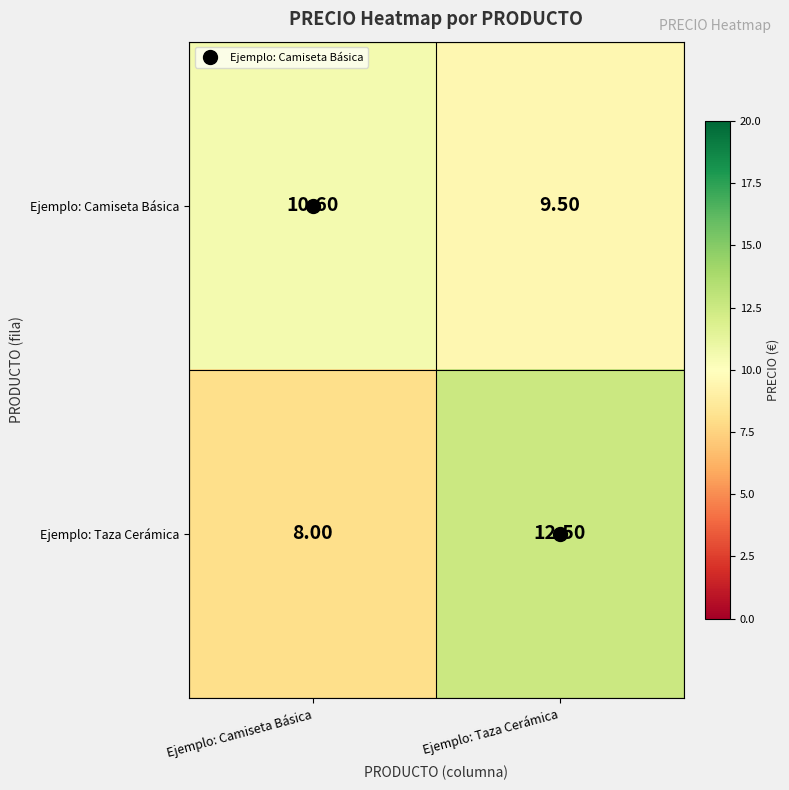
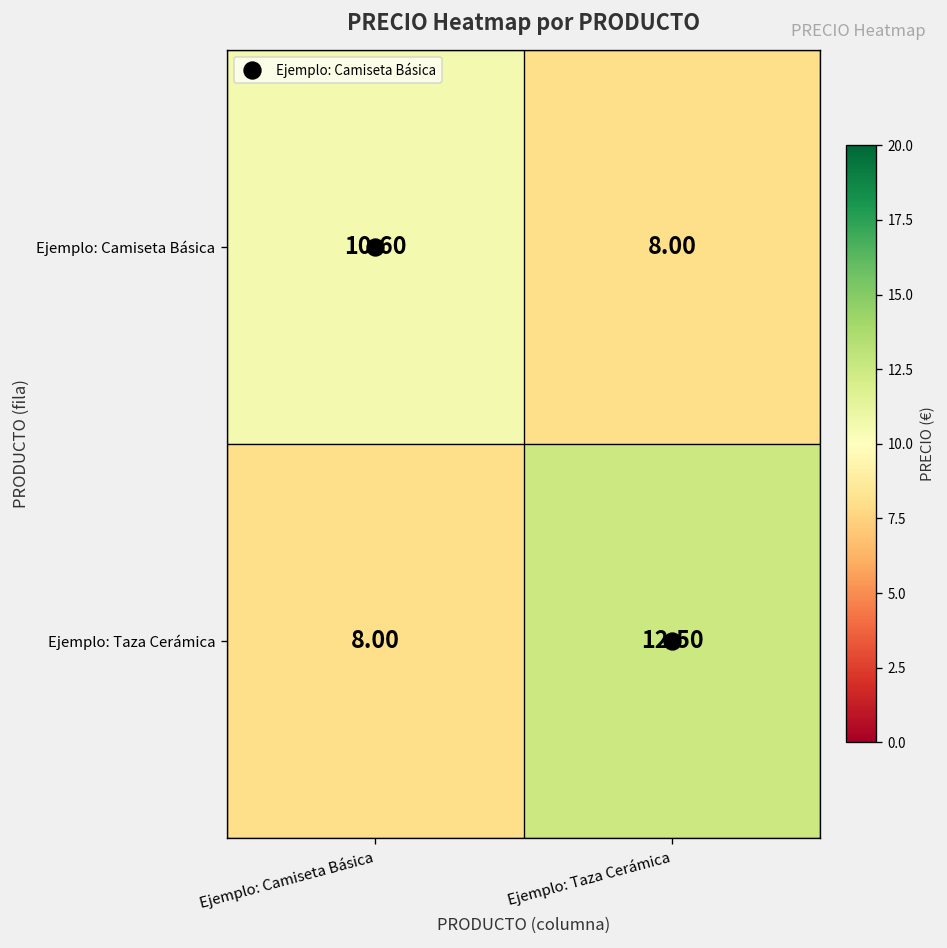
  {
    "Ejemplo: Camiseta Básica": {
-     "Ejemplo: Taza Cerámica": 9.50
+     "Ejemplo: Taza Cerámica": 8.00
    },
    "Ejemplo: Taza Cerámica": {
      "Ejemplo: Camiseta Básica": 8.00
    }
  }
